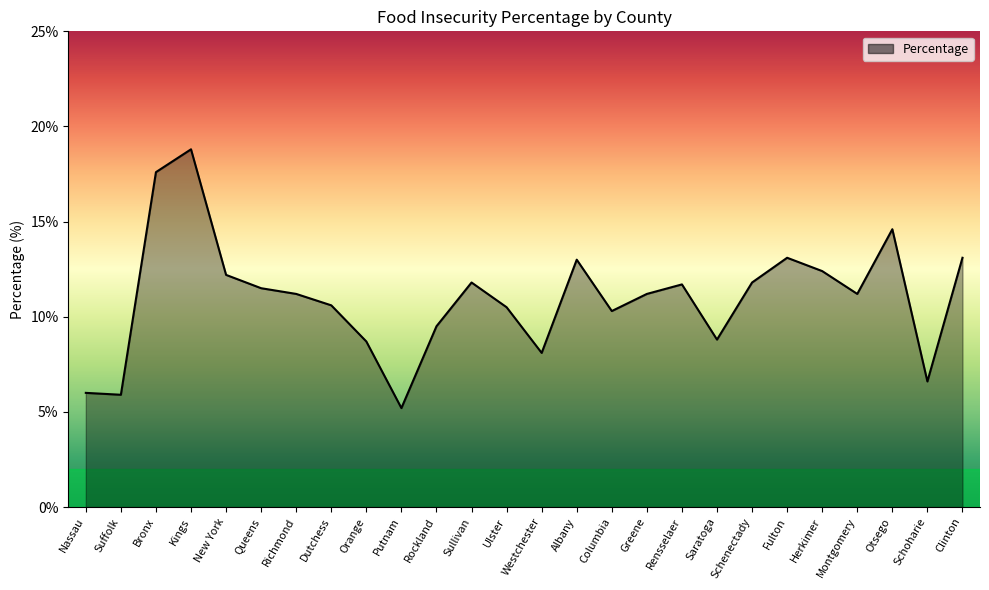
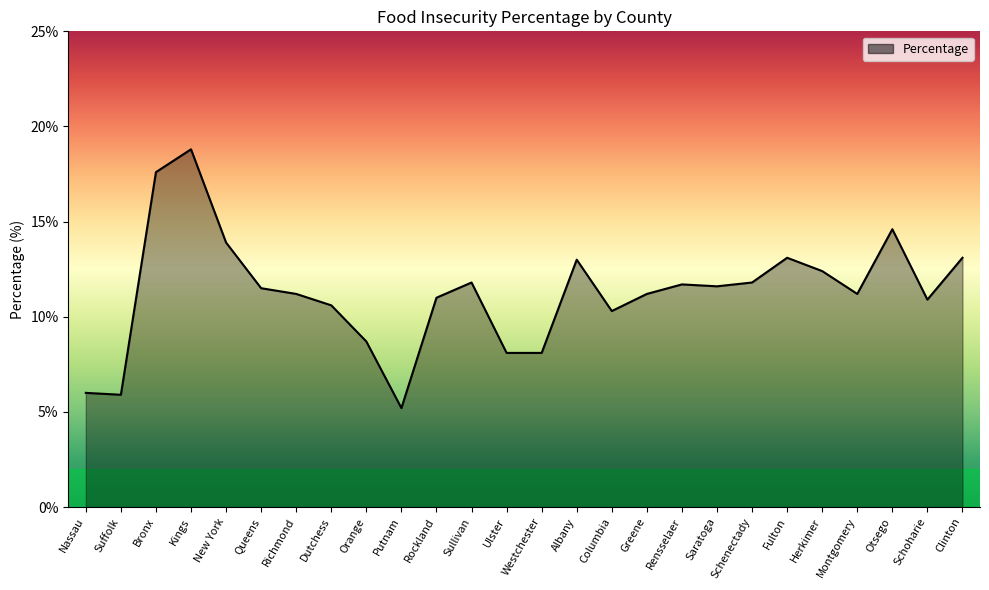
  {
    "Nassau": "6.0%",
    "Suffolk": "5.9%",
    "Bronx": "17.6%",
    "Kings": "18.8%",
-   "New York": "12.2%",
+   "New York": "13.9%",
    "Queens": "11.5%",
    "Richmond": "11.2%",
    "Dutchess": "10.6%",
    "Orange": "8.7%",
    "Putnam": "5.2%",
-   "Rockland": "9.5%",
+   "Rockland": "11.0%",
    "Sullivan": "11.8%",
-   "Ulster": "10.5%",
+   "Ulster": "8.1%",
    "Westchester": "8.1%",
    "Albany": "13.0%",
    "Columbia": "10.3%",
    "Greene": "11.2%",
    "Rensselaer": "11.7%",
-   "Saratoga": "8.8%",
+   "Saratoga": "11.6%",
    "Schenectady": "11.8%",
    "Fulton": "13.1%",
    "Herkimer": "12.4%",
    "Montgomery": "11.2%",
    "Otsego": "14.6%",
-   "Schoharie": "6.6%",
+   "Schoharie": "10.9%",
    "Clinton": "13.1%"
  }
